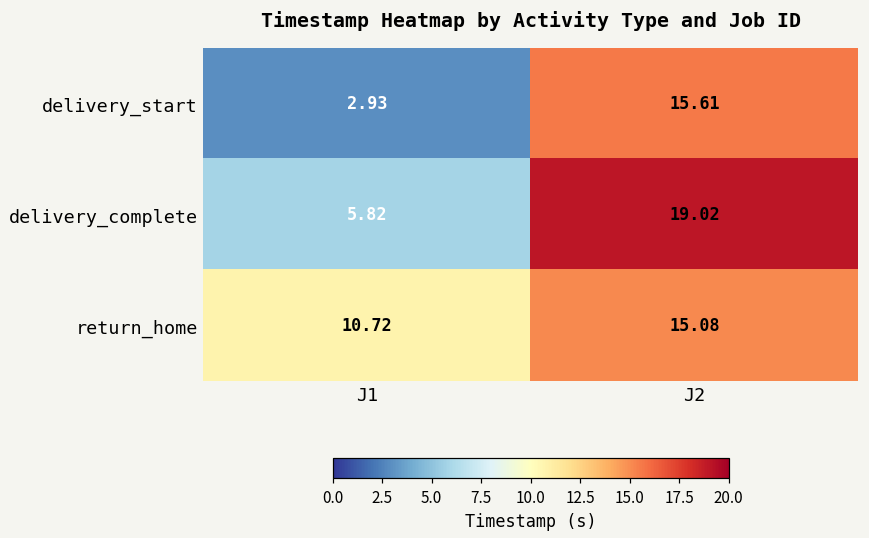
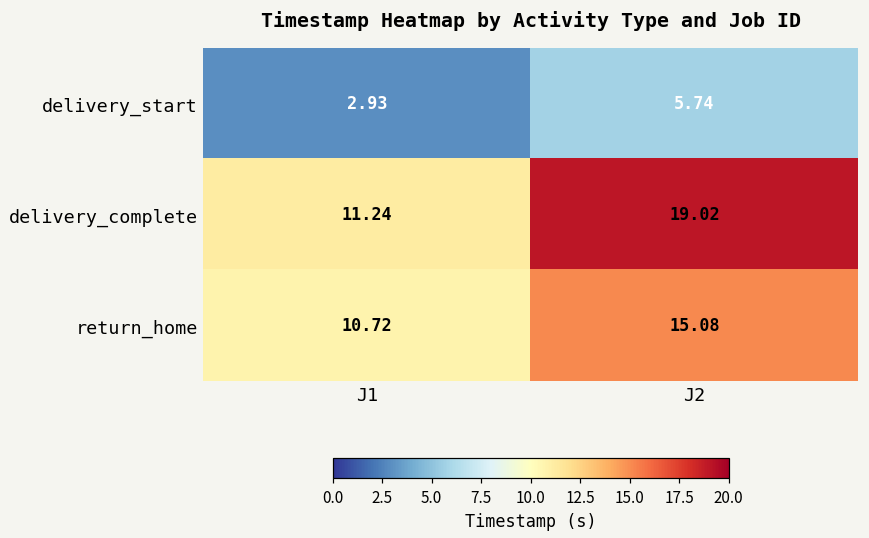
  {
    "delivery_start": {
      "J1": 2.93,
-     "J2": 15.61
+     "J2": 5.74
    },
    "delivery_complete": {
-     "J1": 5.82,
+     "J1": 11.24,
      "J2": 19.02
    },
    "return_home": {
      "J1": 10.72,
      "J2": 15.08
    }
  }
